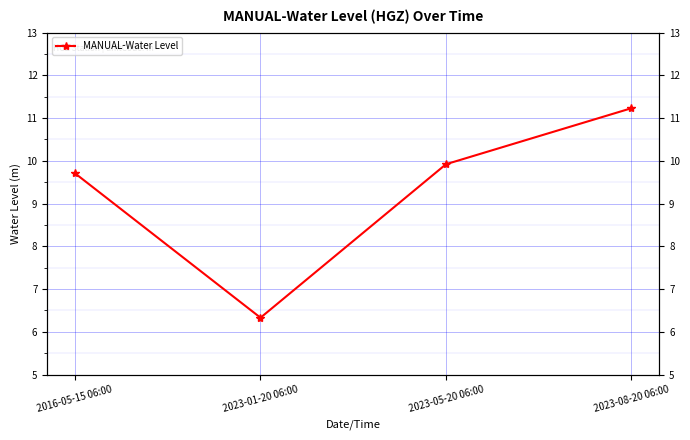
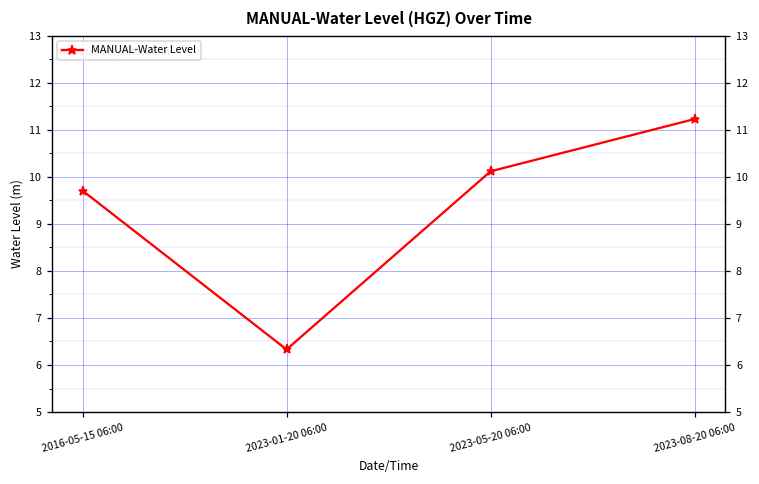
  {
    "2016-05-15 06:00": 9.7,
    "2023-01-20 06:00": 6.3,
-   "2023-05-20 06:00": 9.9,
+   "2023-05-20 06:00": 10.1,
    "2023-08-20 06:00": 11.2
  }
